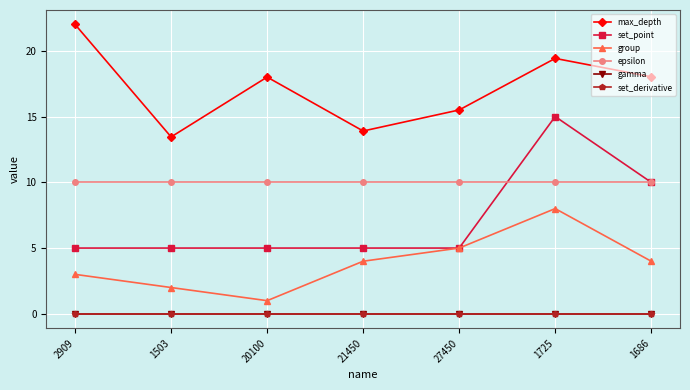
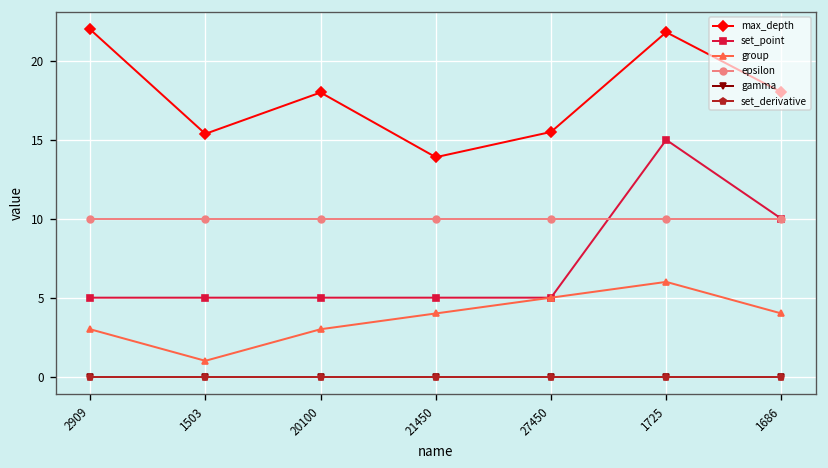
  {
    "max_depth": {
      "2909": 22.0,
-     "1503": 13.5,
+     "1503": 15.4,
      "20100": 18.0,
      "21450": 13.9,
      "27450": 15.5,
-     "1725": 19.4
+     "1725": 21.8
    },
    "group": {
      "2909": 3,
-     "1503": 2,
-     "20100": 1,
+     "1503": 1,
+     "20100": 3,
      "21450": 4,
-     "1725": 8,
+     "1725": 6,
      "1686": 4
    },
    "epsilon": {
      "2909": 10.0,
      "1503": 10.0,
      "20100": 10.0,
      "21450": 10.0,
      "27450": 10.0,
      "1725": 10.0
    }
  }
